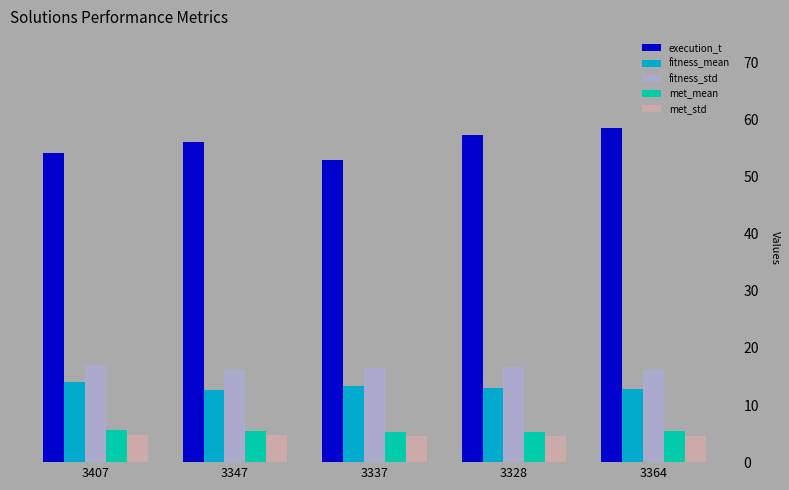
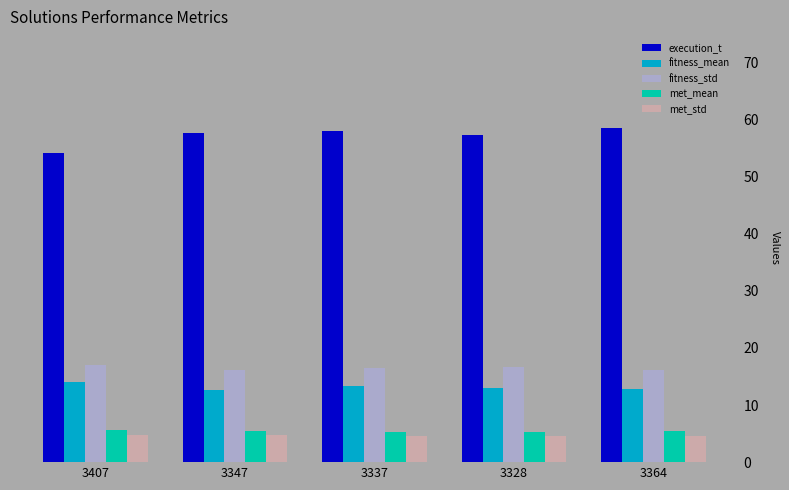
  {
    "execution_t": {
      "3407": 54,
-     "3347": 56,
-     "3337": 53,
+     "3347": 58,
+     "3337": 58,
      "3328": 57,
      "3364": 59
    }
  }
